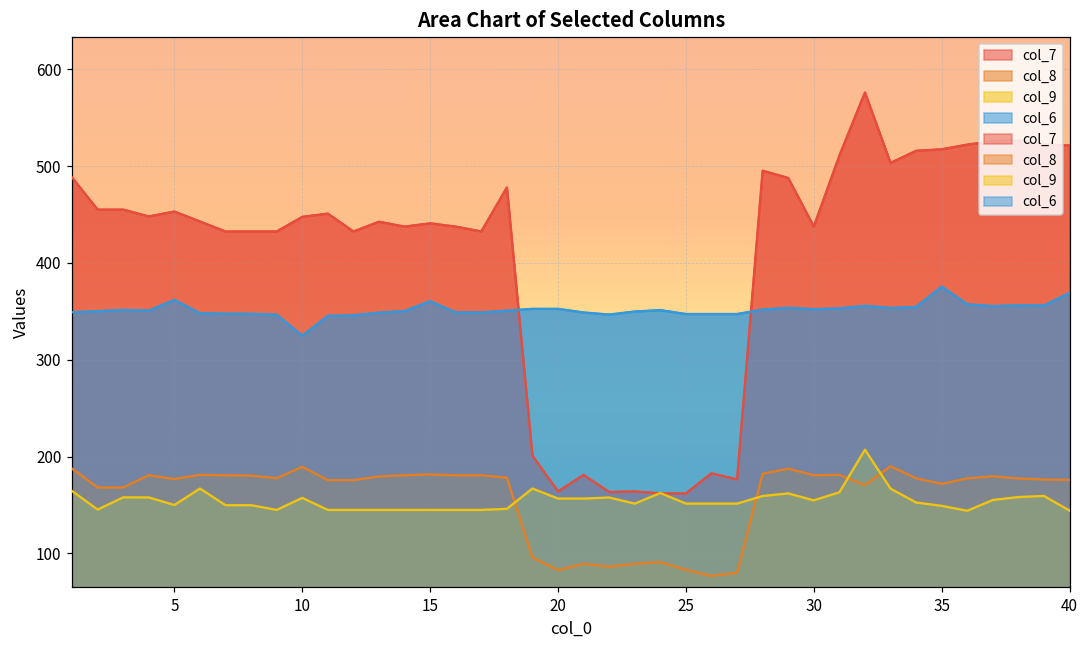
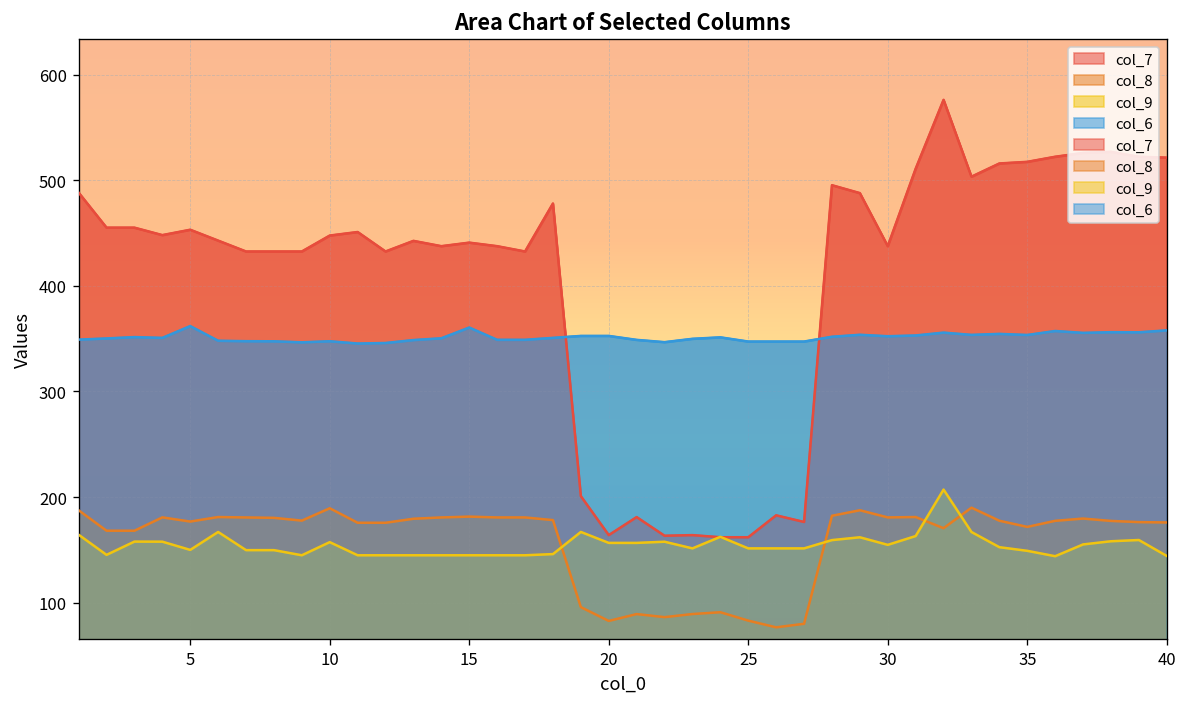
  {
    "col_6": {
      "5": 360,
-     "10": 320,
+     "10": 350,
      "15": 360,
      "20": 350,
      "25": 350,
      "30": 350,
-     "35": 380,
-     "40": 370
+     "35": 350,
+     "40": 360
    }
  }
